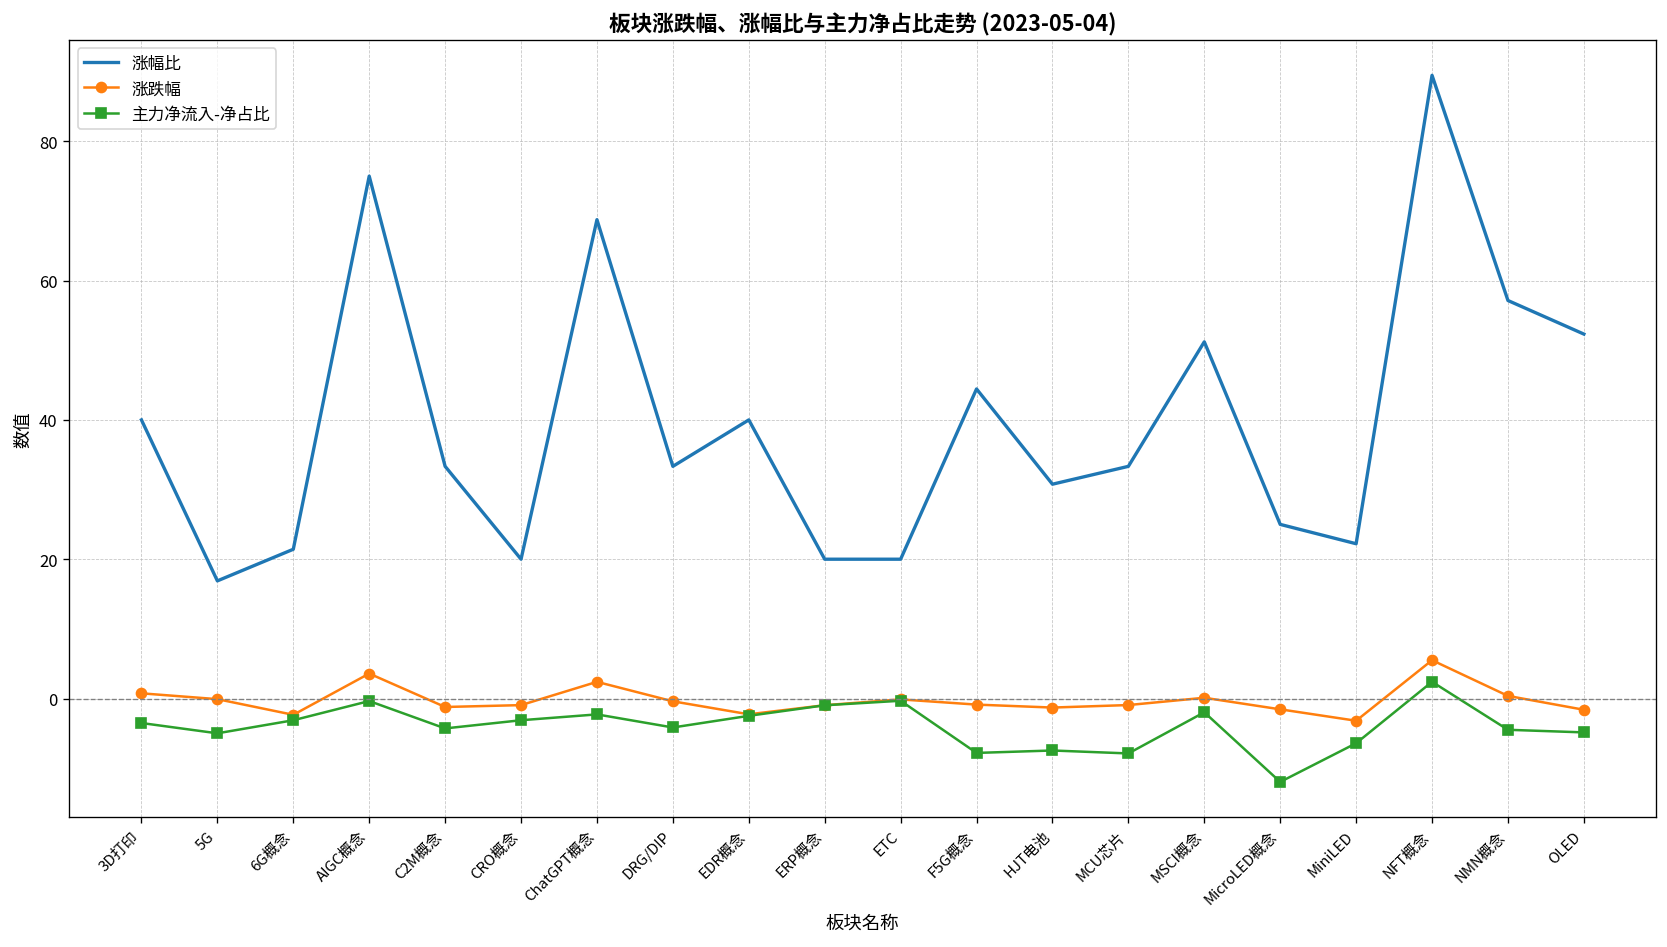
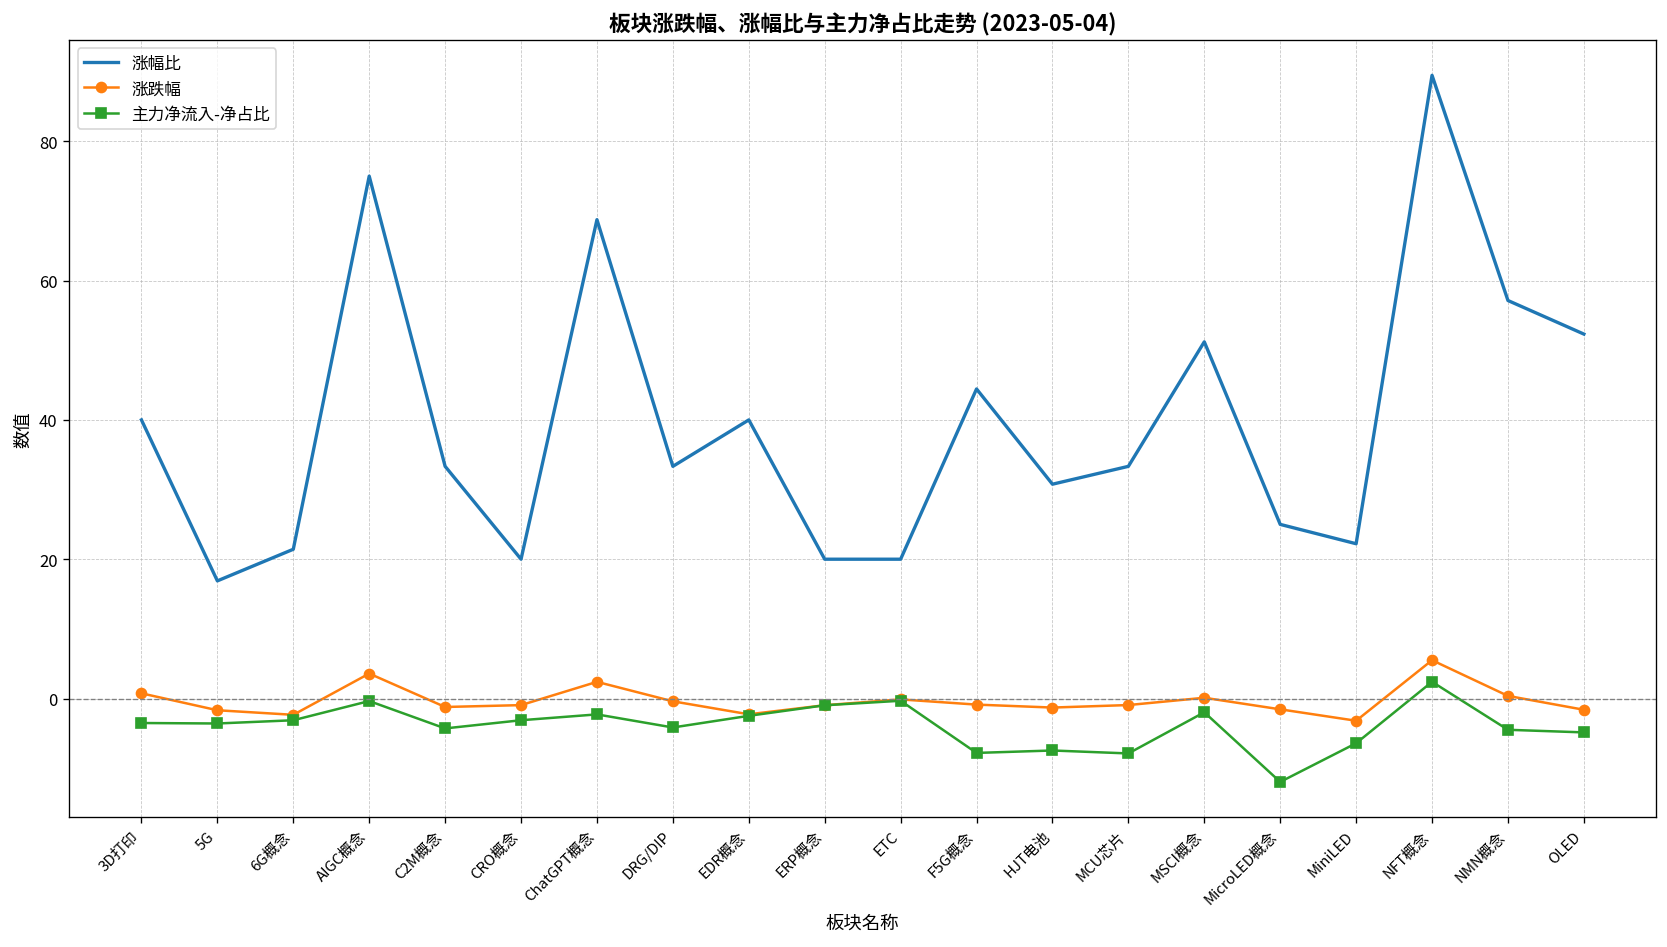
  {
    "涨幅比": {
      "3D打印": 40,
      "5G": 17,
      "6G概念": 21,
      "AIGC概念": 75,
      "C2M概念": 33,
      "CRO概念": 20,
      "ChatGPT概念": 69,
      "DRG/DIP": 33,
      "EDR概念": 40,
      "ERP概念": 20,
      "ETC": 20,
      "F5G概念": 44,
      "HJT电池": 31,
      "MCU芯片": 33,
      "MSCI概念": 51,
      "MicroLED概念": 25,
      "MiniLED": 22,
      "NFT概念": 89,
      "NMN概念": 57,
      "OLED": 52
    },
    "涨跌幅": {
      "3D打印": 1,
-     "5G": 0,
+     "5G": -2,
      "6G概念": -2,
      "AIGC概念": 4,
      "C2M概念": -1,
      "CRO概念": -1,
      "ChatGPT概念": 2,
      "DRG/DIP": 0,
      "F5G概念": -1,
      "HJT电池": -1,
      "MCU芯片": -1,
      "MSCI概念": 0,
      "MicroLED概念": -2,
      "MiniLED": -3,
      "NFT概念": 5,
      "NMN概念": 0,
      "OLED": -2
    },
    "主力净流入-净占比": {
      "3D打印": -4,
-     "5G": -5,
+     "5G": -4,
      "6G概念": -3,
      "AIGC概念": 0,
      "C2M概念": -4,
      "CRO概念": -3,
      "ChatGPT概念": -2,
      "DRG/DIP": -4,
      "F5G概念": -8,
      "HJT电池": -7,
      "MCU芯片": -8,
      "MSCI概念": -2,
      "MicroLED概念": -12,
      "MiniLED": -6,
      "NFT概念": 2,
      "NMN概念": -4,
      "OLED": -5
    }
  }
